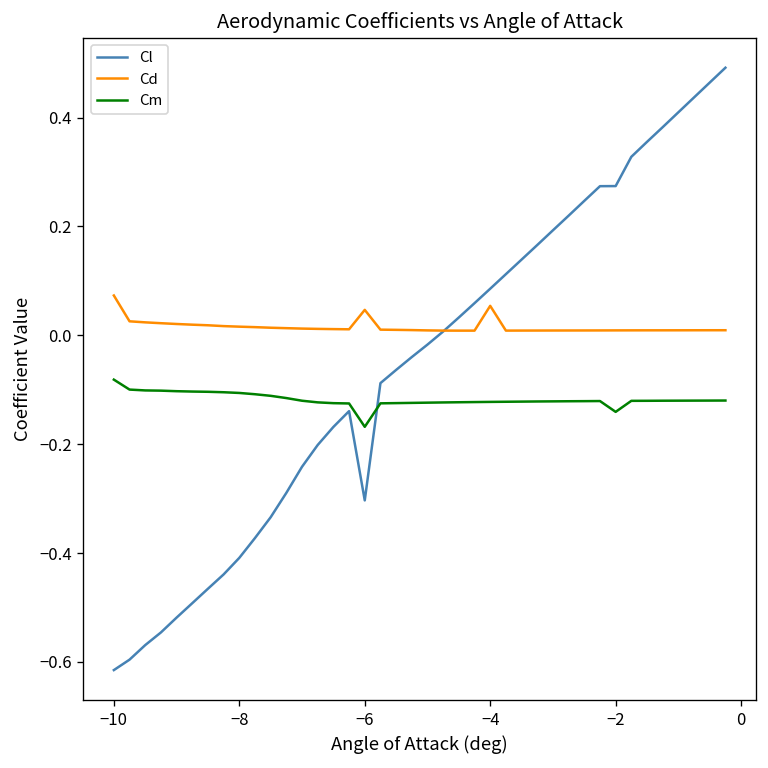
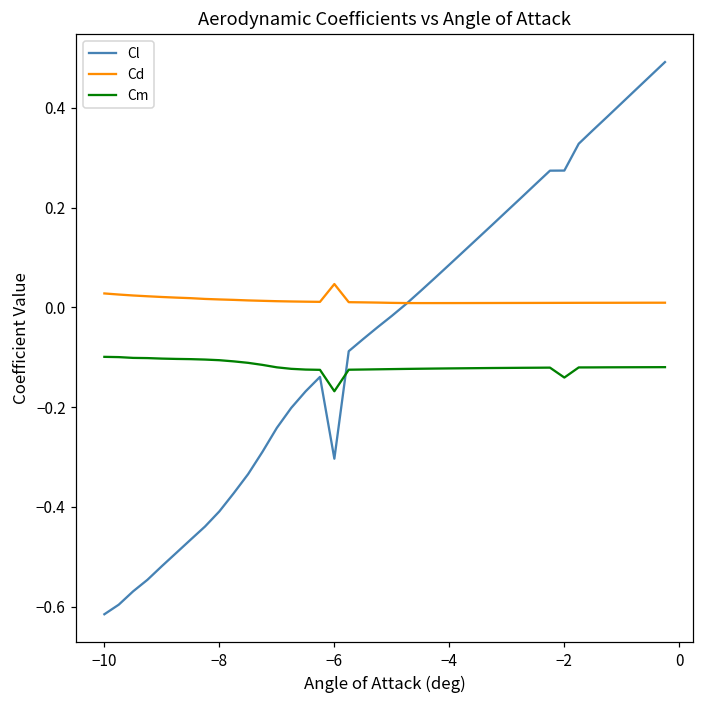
  {
    "Cl": {
      "−10": -0.62,
      "−8": -0.41,
      "−6": -0.30,
      "−4": 0.09,
      "−2": 0.27
    },
    "Cd": {
-     "−10": 0.07,
+     "−10": 0.03,
      "−8": 0.02,
      "−6": 0.05,
-     "−4": 0.05,
+     "−4": 0.01,
      "−2": 0.01
    },
    "Cm": {
-     "−10": -0.08,
+     "−10": -0.10,
      "−8": -0.11,
      "−6": -0.17,
      "−4": -0.12,
      "−2": -0.14
    }
  }
